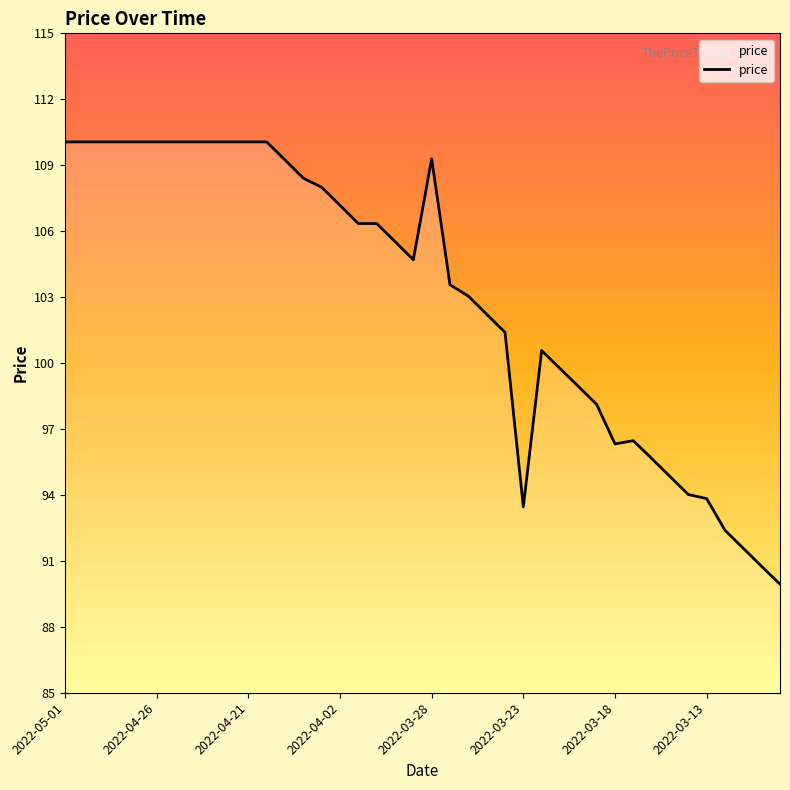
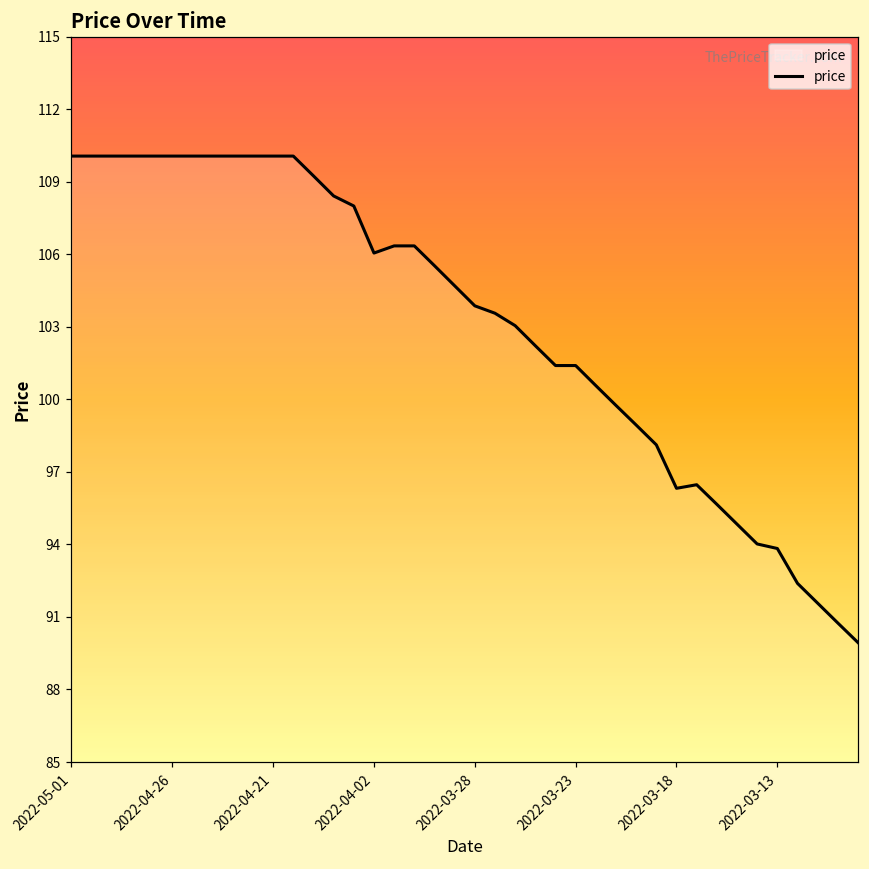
  {
    "2022-05-01": 110.3,
    "2022-04-26": 110.3,
    "2022-04-21": 110.3,
-   "2022-04-02": 107.3,
-   "2022-03-28": 109.5,
-   "2022-03-23": 93.5,
+   "2022-04-02": 106.2,
+   "2022-03-28": 104.0,
+   "2022-03-23": 101.5,
    "2022-03-18": 96.4,
    "2022-03-13": 93.8
  }
